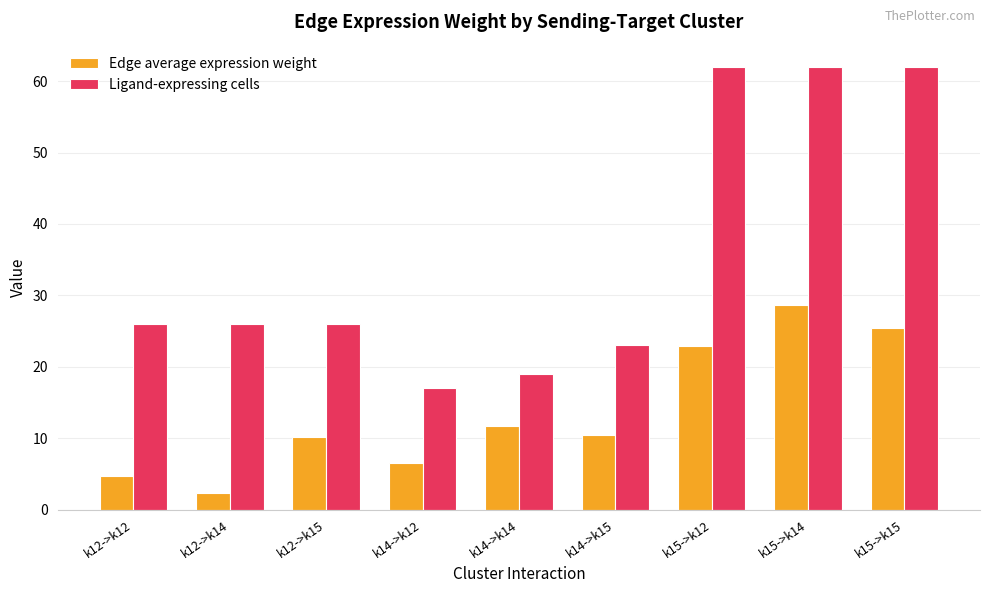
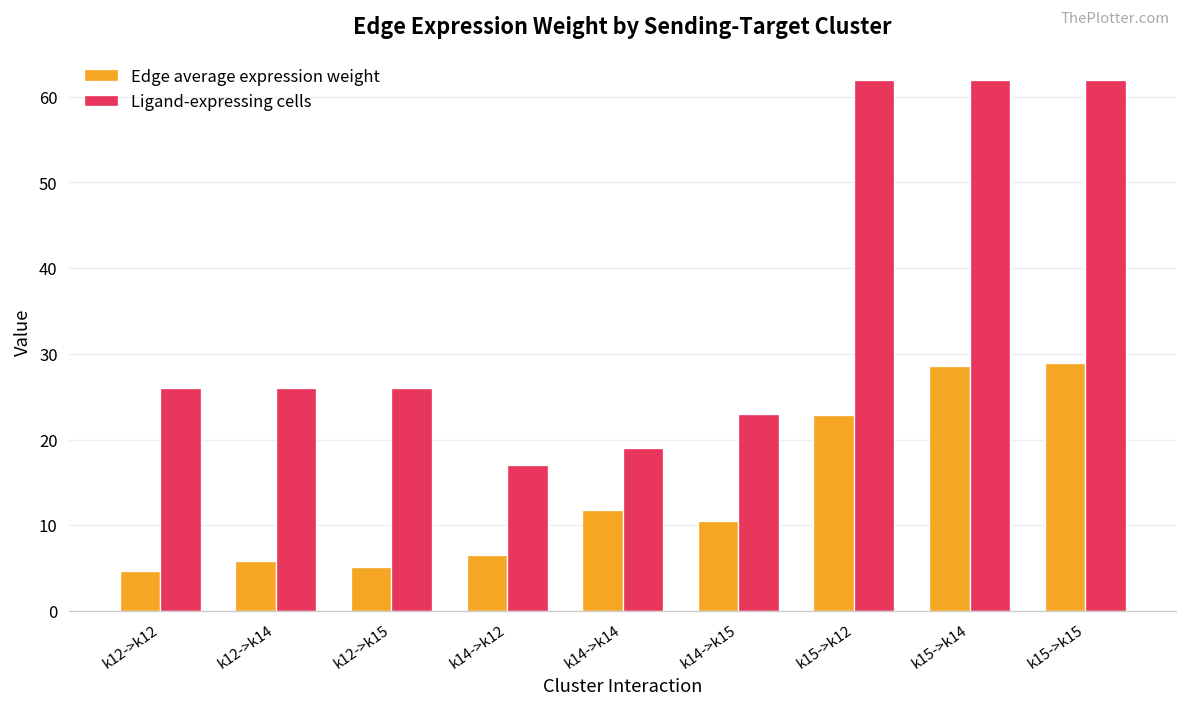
  {
    "Edge average expression weight": {
      "k12->k12": 5,
-     "k12->k14": 2,
-     "k12->k15": 10,
+     "k12->k14": 6,
+     "k12->k15": 5,
      "k14->k12": 7,
      "k14->k14": 12,
      "k14->k15": 10,
      "k15->k12": 23,
      "k15->k14": 29,
-     "k15->k15": 25
+     "k15->k15": 29
    },
    "Ligand-expressing cells": {
      "k12->k12": 26,
      "k12->k14": 26,
      "k12->k15": 26,
      "k14->k12": 17,
      "k14->k14": 19,
      "k14->k15": 23,
      "k15->k12": 62,
      "k15->k14": 62,
      "k15->k15": 62
    }
  }
